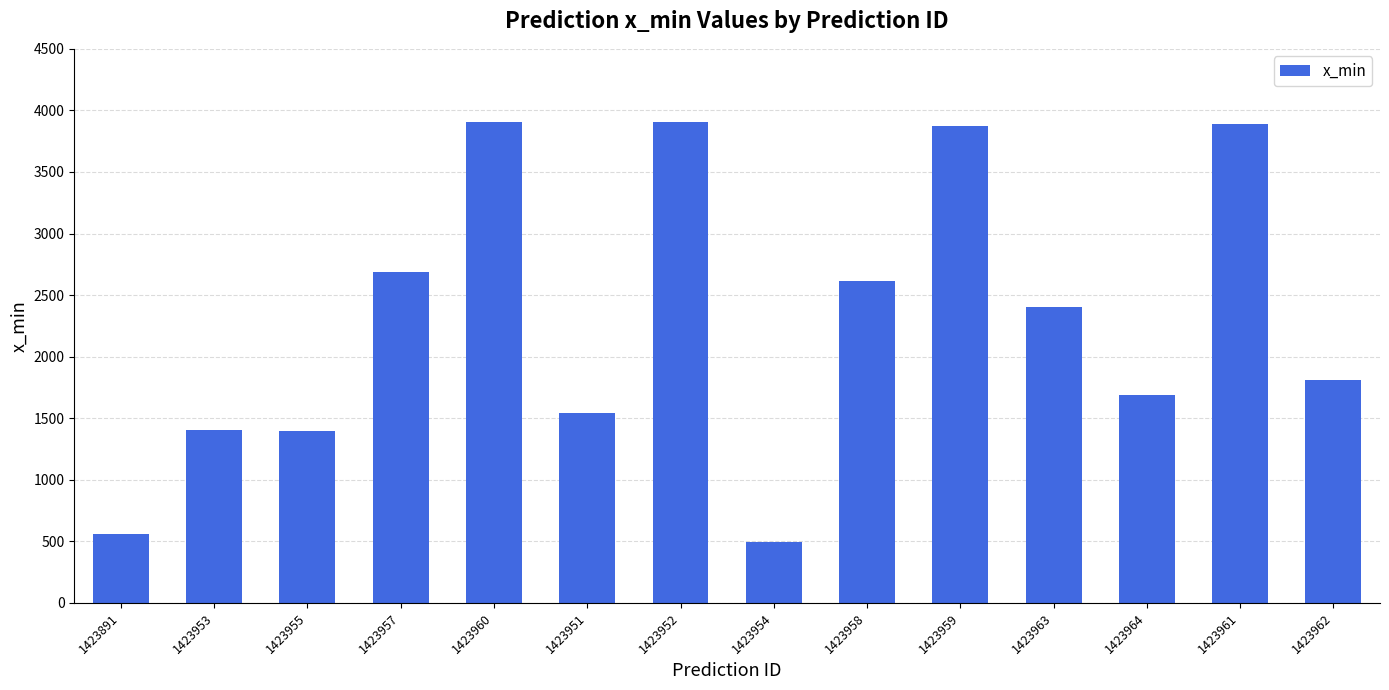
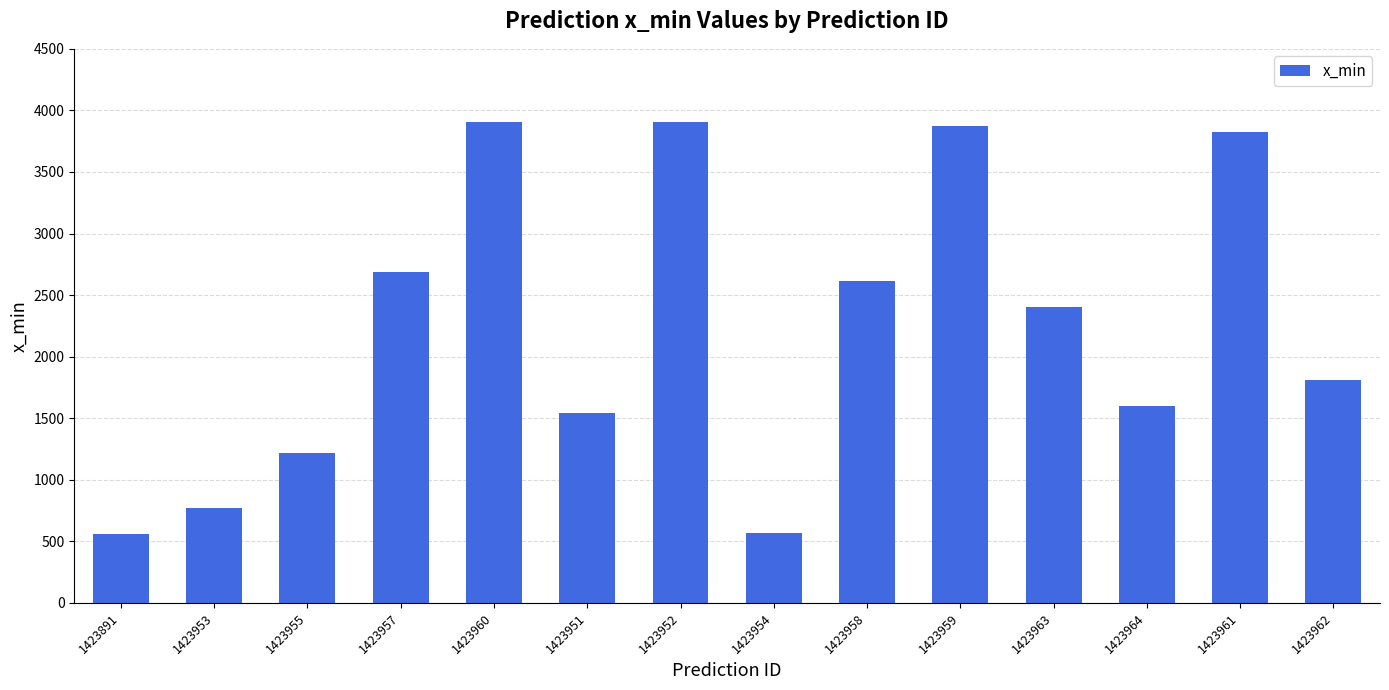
  {
    "1423891": 560,
-   "1423953": 1400,
-   "1423955": 1400,
+   "1423953": 770,
+   "1423955": 1220,
    "1423957": 2690,
    "1423960": 3910,
    "1423951": 1540,
    "1423952": 3910,
-   "1423954": 500,
+   "1423954": 570,
    "1423958": 2620,
    "1423959": 3870,
    "1423963": 2400,
-   "1423964": 1690,
-   "1423961": 3890,
+   "1423964": 1600,
+   "1423961": 3830,
    "1423962": 1810
  }
